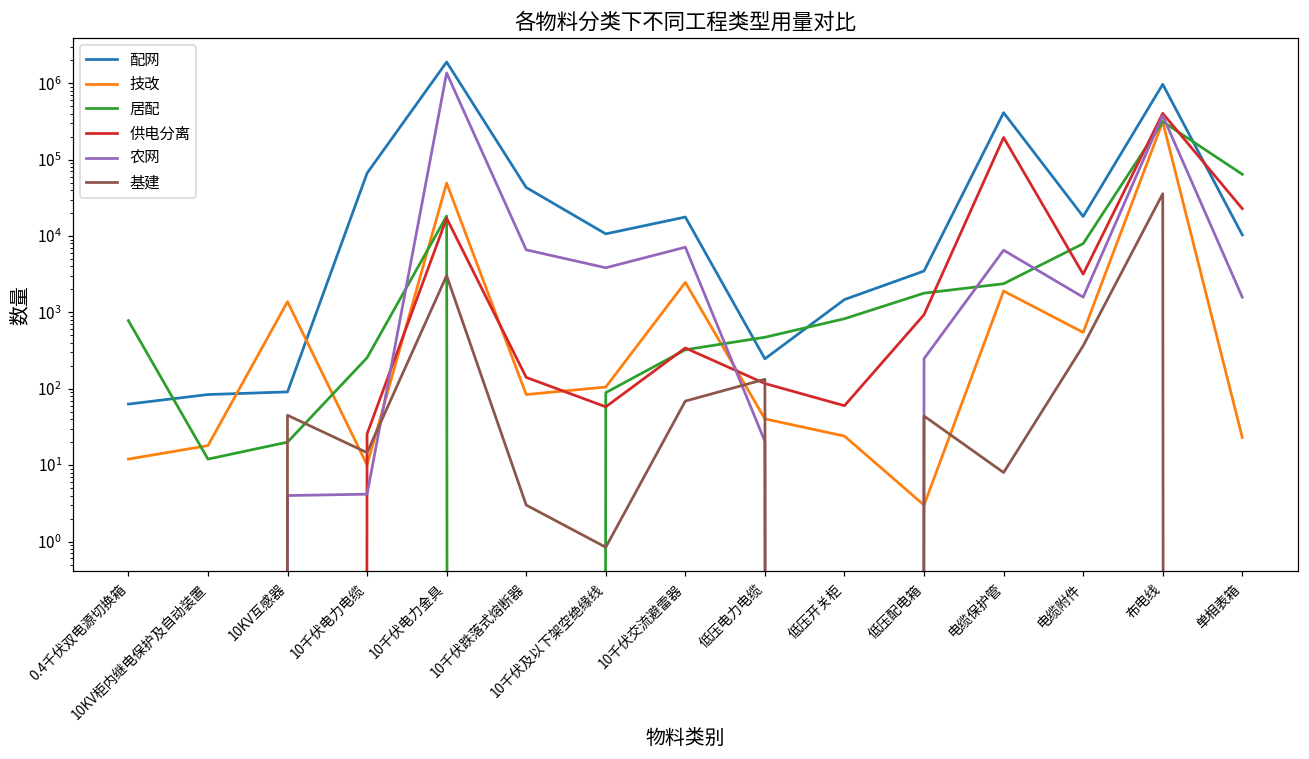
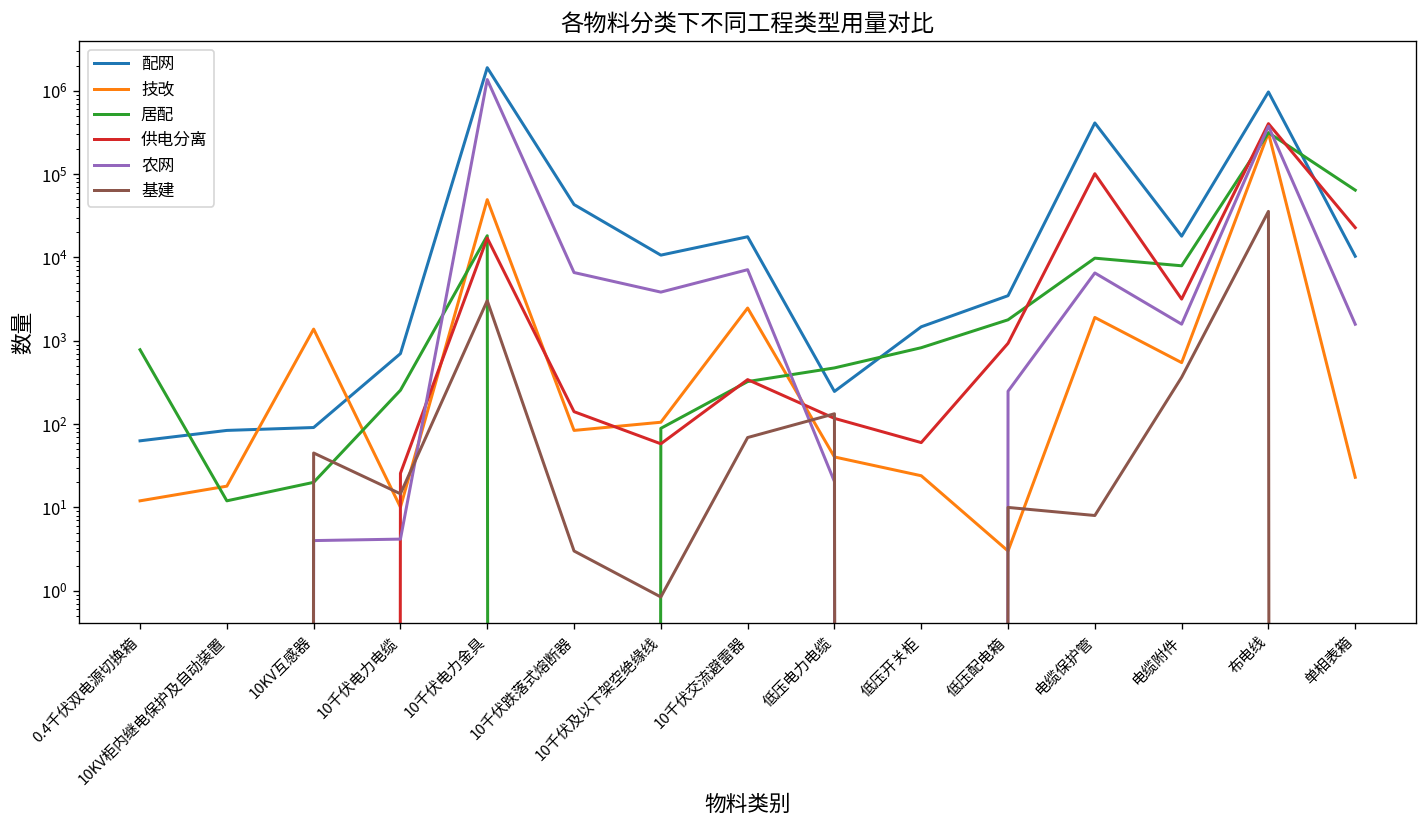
  {
    "配网": {
      "0.4千伏双电源切换箱": 60,
      "10KV柜内继电保护及自动装置": 80,
      "10KV互感器": 90,
-     "10千伏电力电缆": 70000,
+     "10千伏电力电缆": 700,
      "10千伏电力金具": 1900000,
      "10千伏跌落式熔断器": 40000,
      "10千伏及以下架空绝缘线": 11000,
      "10千伏交流避雷器": 18000,
      "低压电力电缆": 250,
      "低压开关柜": 1500,
      "低压配电箱": 3000,
      "电缆保护管": 400000,
      "电缆附件": 18000,
      "布电线": 1000000,
      "单相表箱": 10000
    },
    "技改": {
      "0.4千伏双电源切换箱": 12,
      "10KV柜内继电保护及自动装置": 18,
      "10KV互感器": 1400,
      "10千伏电力电缆": 10,
      "10千伏电力金具": 50000,
      "10千伏跌落式熔断器": 80,
      "10千伏及以下架空绝缘线": 110,
      "10千伏交流避雷器": 2500,
      "低压电力电缆": 40,
      "低压开关柜": 24,
      "低压配电箱": 3,
      "电缆保护管": 1900,
      "电缆附件": 500,
      "单相表箱": 23
    },
    "居配": {
      "0.4千伏双电源切换箱": 800,
      "10KV柜内继电保护及自动装置": 12,
      "10KV互感器": 20,
      "10千伏电力电缆": 260,
      "10千伏及以下架空绝缘线": 90,
      "低压电力电缆": 500,
      "低压开关柜": 800,
      "低压配电箱": 1800,
-     "电缆保护管": 2400,
+     "电缆保护管": 10000,
      "电缆附件": 8000,
      "单相表箱": 60000
    },
    "供电分离": {
      "10千伏电力电缆": 26,
      "10千伏跌落式熔断器": 140,
      "10千伏及以下架空绝缘线": 60,
      "低压电力电缆": 120,
      "低压开关柜": 60,
      "低压配电箱": 900,
-     "电缆保护管": 190000,
+     "电缆保护管": 100000,
      "电缆附件": 3000,
      "单相表箱": 23000
    },
    "农网": {
      "10KV互感器": 4,
      "10千伏电力电缆": 4,
      "10千伏电力金具": 1400000,
      "10千伏跌落式熔断器": 7000,
      "10千伏及以下架空绝缘线": 4000,
      "10千伏交流避雷器": 7000,
      "低压电力电缆": 20,
      "低压配电箱": 250,
      "电缆保护管": 7000,
      "电缆附件": 1600,
      "单相表箱": 1600
    },
    "基建": {
      "10KV互感器": 50,
      "10千伏电力电缆": 15,
      "10千伏电力金具": 3000,
      "10千伏跌落式熔断器": 3,
      "10千伏及以下架空绝缘线": 0.8,
      "10千伏交流避雷器": 70,
      "低压电力电缆": 130,
-     "低压配电箱": 40,
+     "低压配电箱": 10,
      "电缆保护管": 8,
      "电缆附件": 400,
      "布电线": 40000
    }
  }
